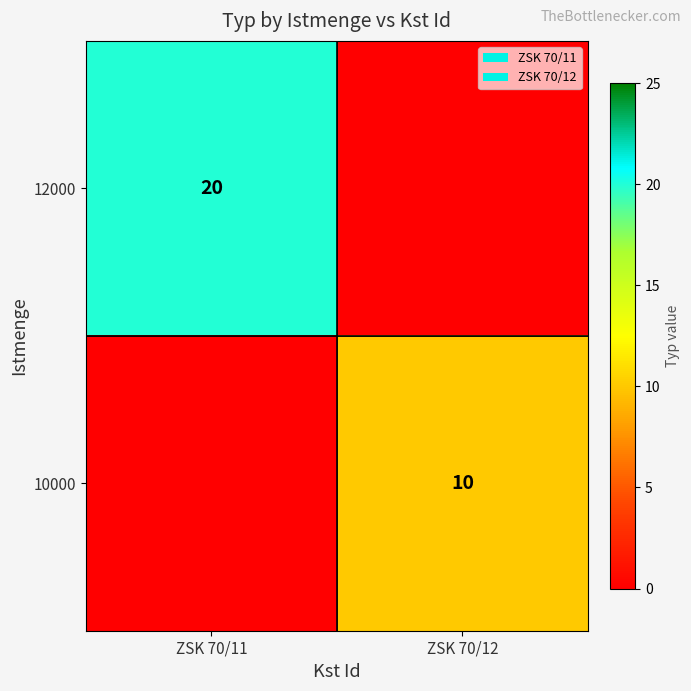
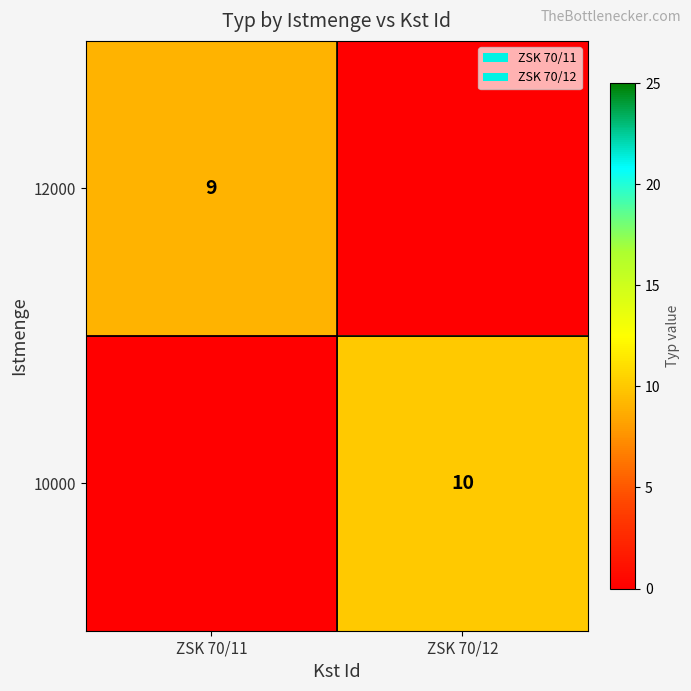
  {
    "12000": {
-     "ZSK 70/11": 20
+     "ZSK 70/11": 9
    },
    "10000": {
      "ZSK 70/12": 10
    }
  }
